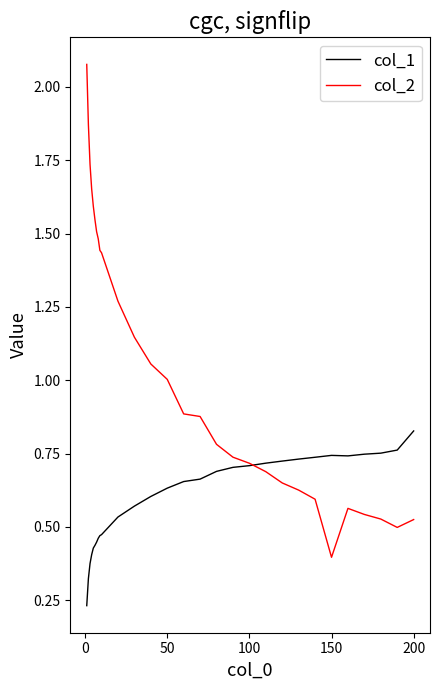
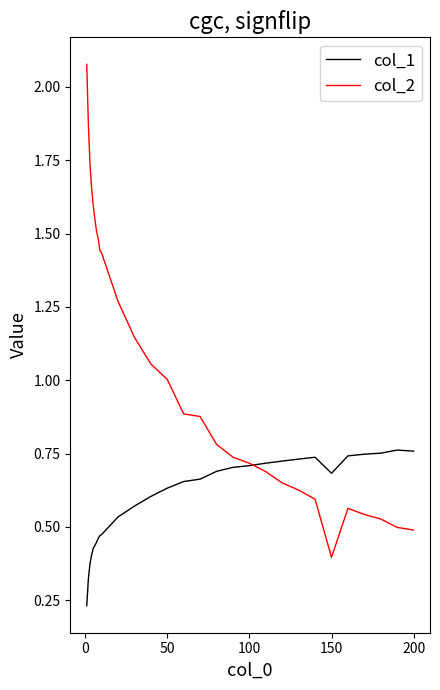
  {
    "col_1": {
      "50": 0.63,
-     "150": 0.74,
-     "200": 0.83
+     "150": 0.68,
+     "200": 0.76
    },
    "col_2": {
      "50": 1.00,
      "150": 0.40,
-     "200": 0.52
+     "200": 0.49
    }
  }
